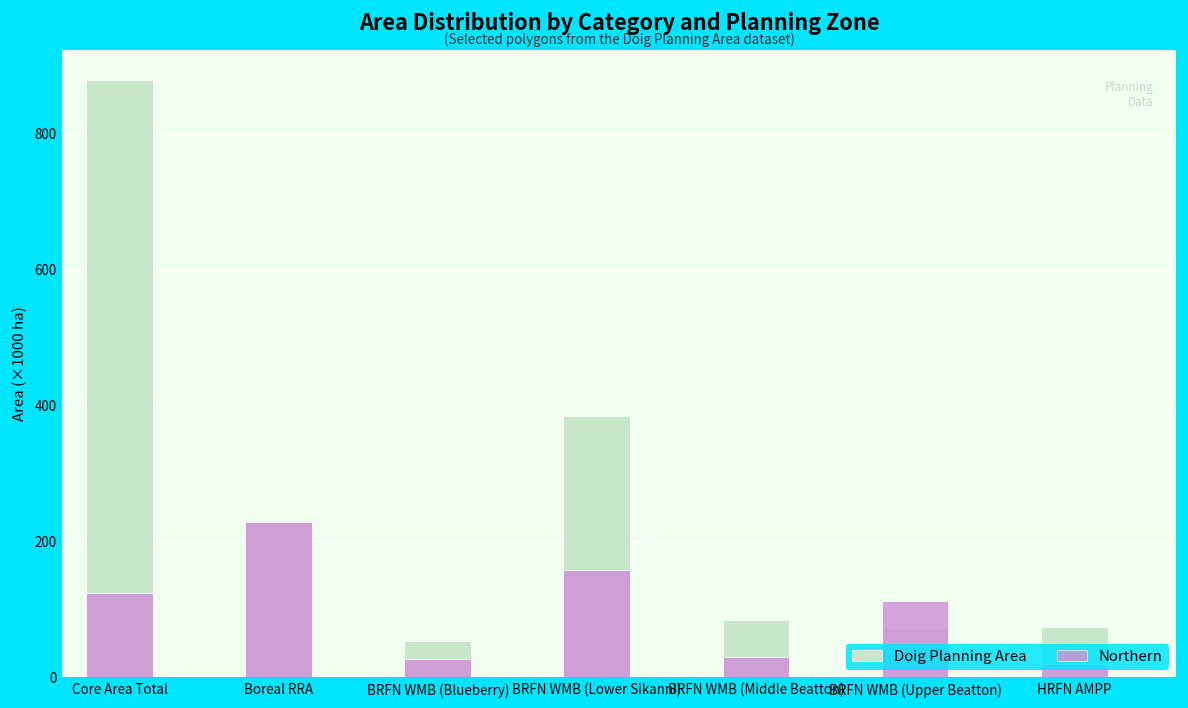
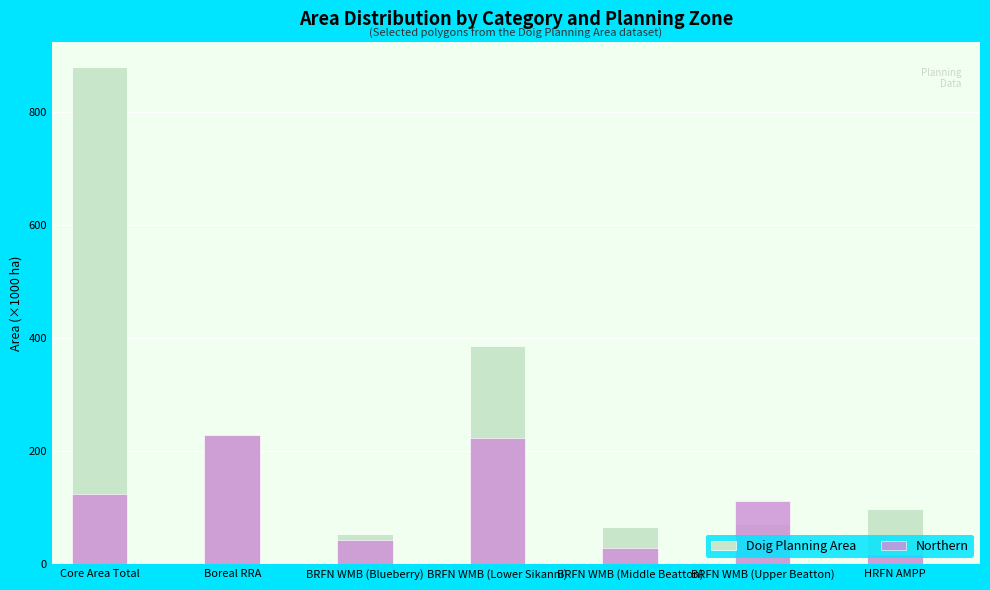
  {
    "Doig Planning Area": {
      "Core Area Total": 880,
      "Boreal RRA": 230,
      "BRFN WMB (Blueberry)": 50,
      "BRFN WMB (Lower Sikanni)": 390,
-     "BRFN WMB (Middle Beatton)": 80,
-     "HRFN AMPP": 70
+     "BRFN WMB (Middle Beatton)": 70,
+     "HRFN AMPP": 100
    },
    "Northern": {
      "Boreal RRA": 230,
-     "BRFN WMB (Blueberry)": 30,
-     "BRFN WMB (Lower Sikanni)": 160,
+     "BRFN WMB (Blueberry)": 40,
+     "BRFN WMB (Lower Sikanni)": 220,
      "BRFN WMB (Upper Beatton)": 110
    }
  }
